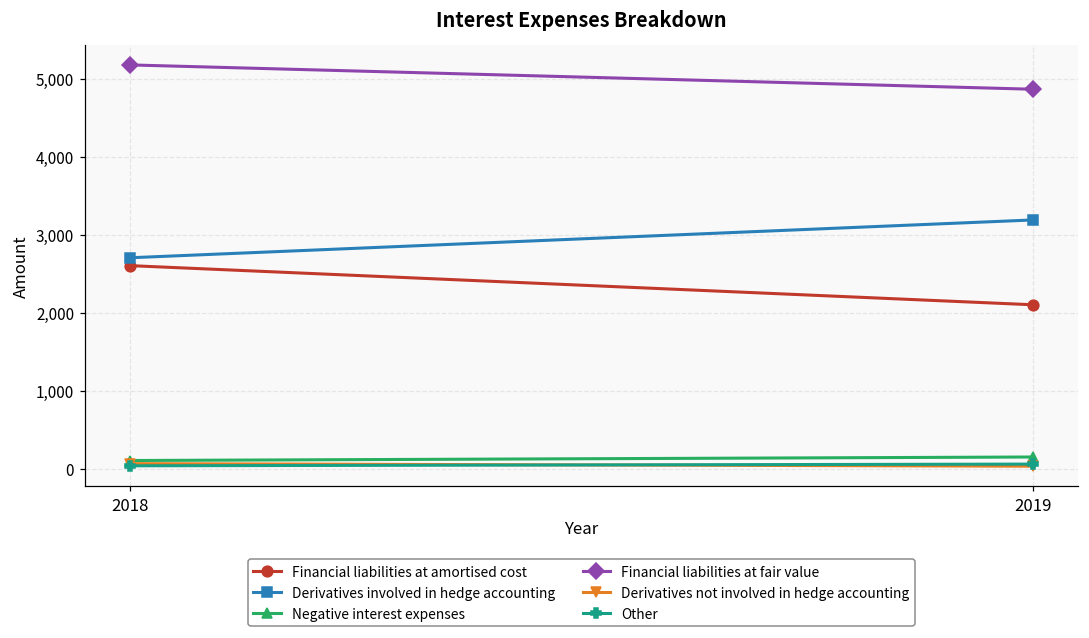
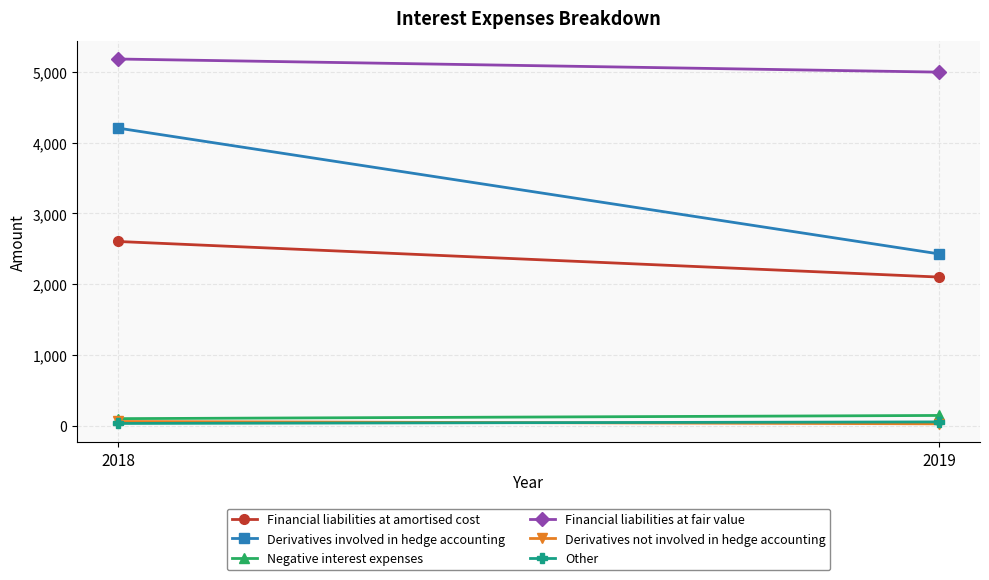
  {
    "Financial liabilities at amortised cost": {
      "2018": "2,600",
      "2019": "2,100"
    },
    "Derivatives involved in hedge accounting": {
-     "2018": "2,700",
-     "2019": "3,200"
+     "2018": "4,200",
+     "2019": "2,400"
    },
    "Financial liabilities at fair value": {
      "2018": "5,200",
-     "2019": "4,900"
+     "2019": "5,000"
    }
  }
